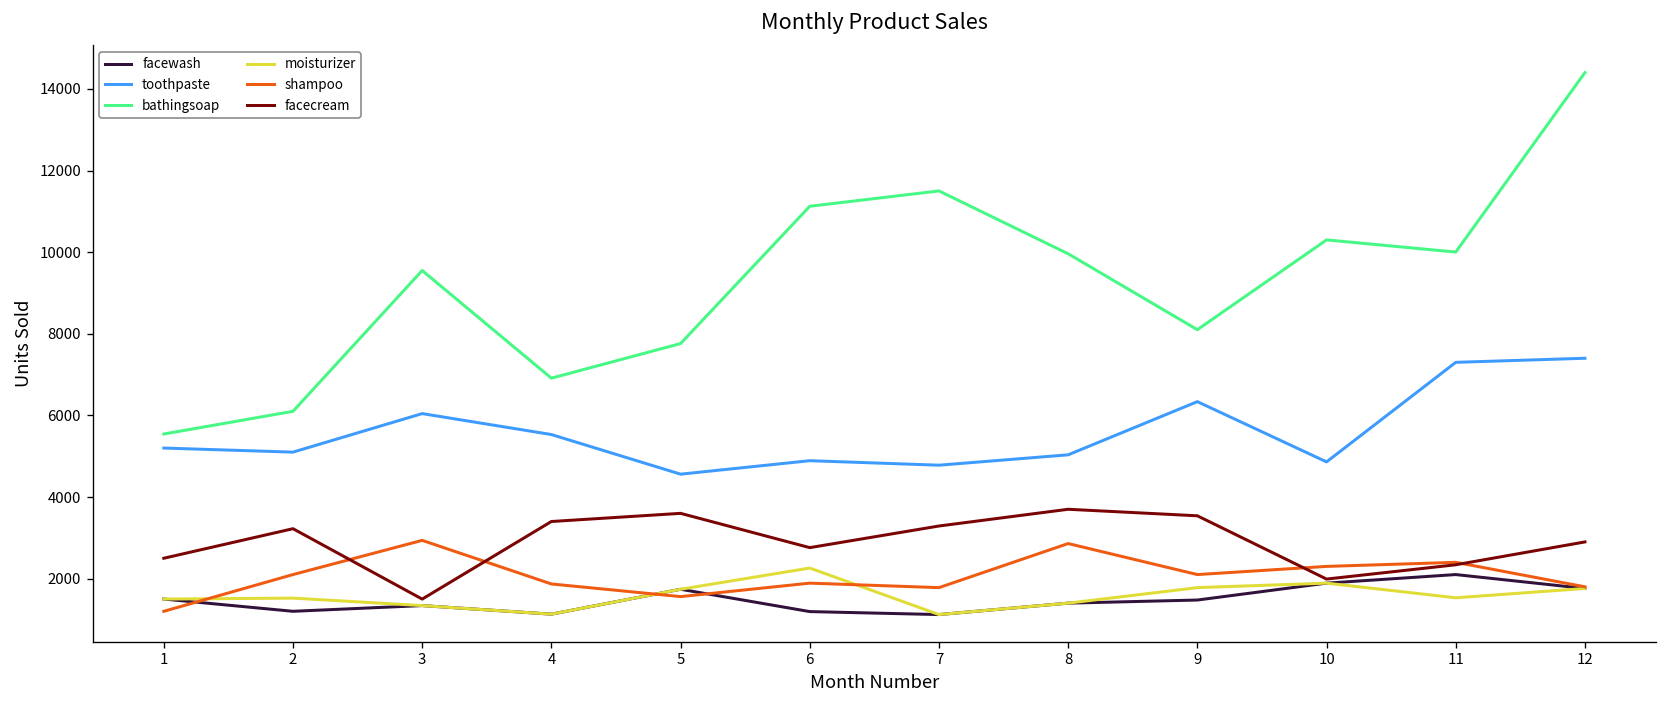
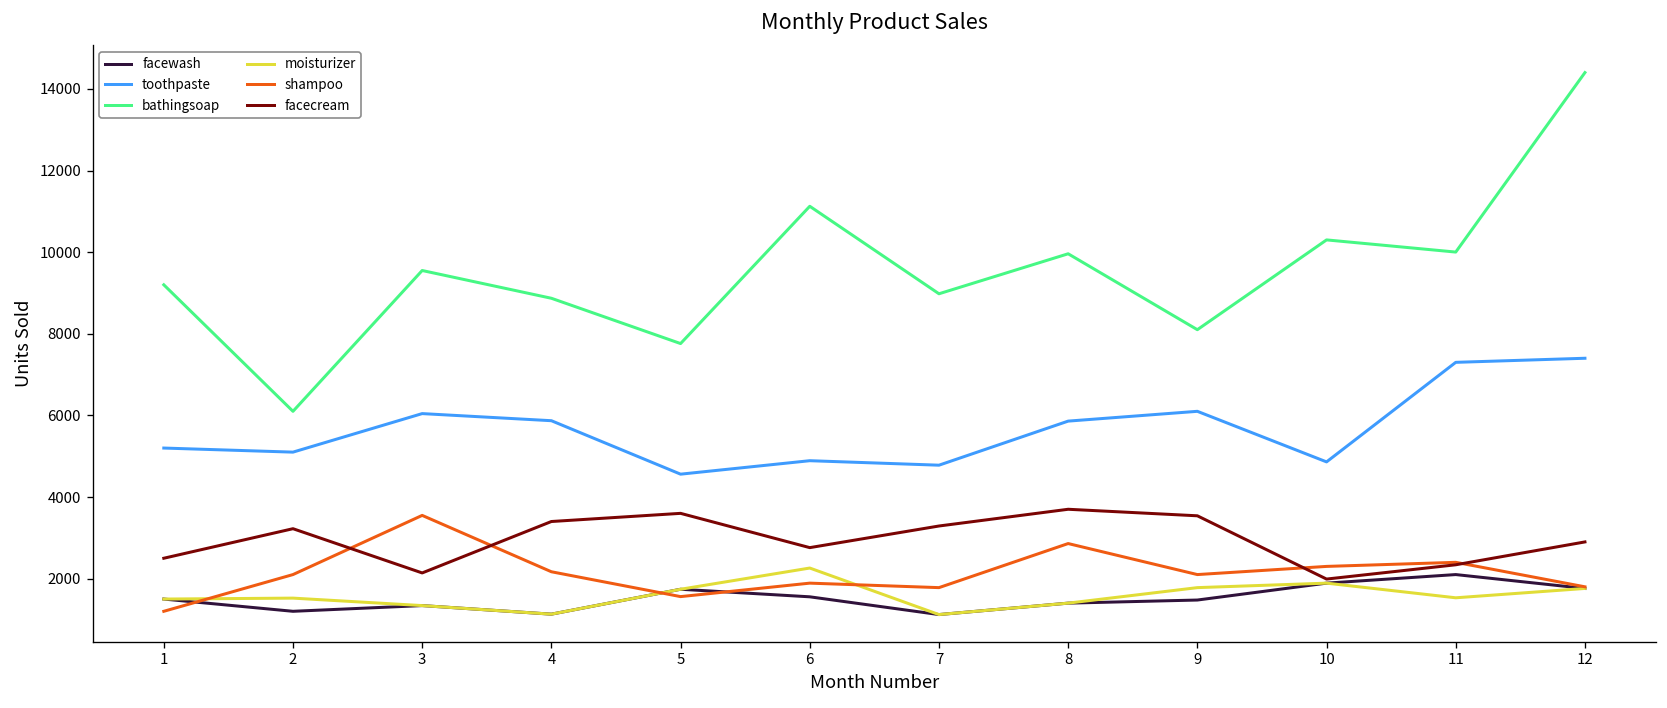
  {
    "facewash": {
      "2": 1200,
-     "6": 1200,
+     "6": 1600,
      "9": 1500,
      "11": 2100
    },
    "toothpaste": {
      "1": 5200,
      "2": 5100,
      "3": 6000,
-     "4": 5500,
+     "4": 5900,
      "5": 4600,
      "6": 4900,
      "7": 4800,
-     "8": 5000,
-     "9": 6300,
+     "8": 5900,
+     "9": 6100,
      "10": 4900,
      "11": 7300,
      "12": 7400
    },
    "bathingsoap": {
-     "1": 5500,
+     "1": 9200,
      "2": 6100,
      "3": 9600,
-     "4": 6900,
+     "4": 8900,
      "5": 7800,
      "6": 11100,
-     "7": 11500,
+     "7": 9000,
      "8": 10000,
      "9": 8100,
      "10": 10300,
      "11": 10000,
      "12": 14400
    },
    "moisturizer": {
      "2": 1500,
      "6": 2300,
      "9": 1800,
      "11": 1500
    },
    "shampoo": {
      "1": 1200,
      "2": 2100,
-     "3": 2900,
-     "4": 1900,
+     "3": 3600,
+     "4": 2200,
      "5": 1600,
      "6": 1900,
      "7": 1800,
      "8": 2900,
      "9": 2100,
      "10": 2300
    },
    "facecream": {
      "1": 2500,
      "2": 3200,
-     "3": 1500,
+     "3": 2100,
      "4": 3400,
      "5": 3600,
      "6": 2800,
      "7": 3300,
      "8": 3700,
      "9": 3500,
      "10": 2000,
      "12": 2900
    }
  }
